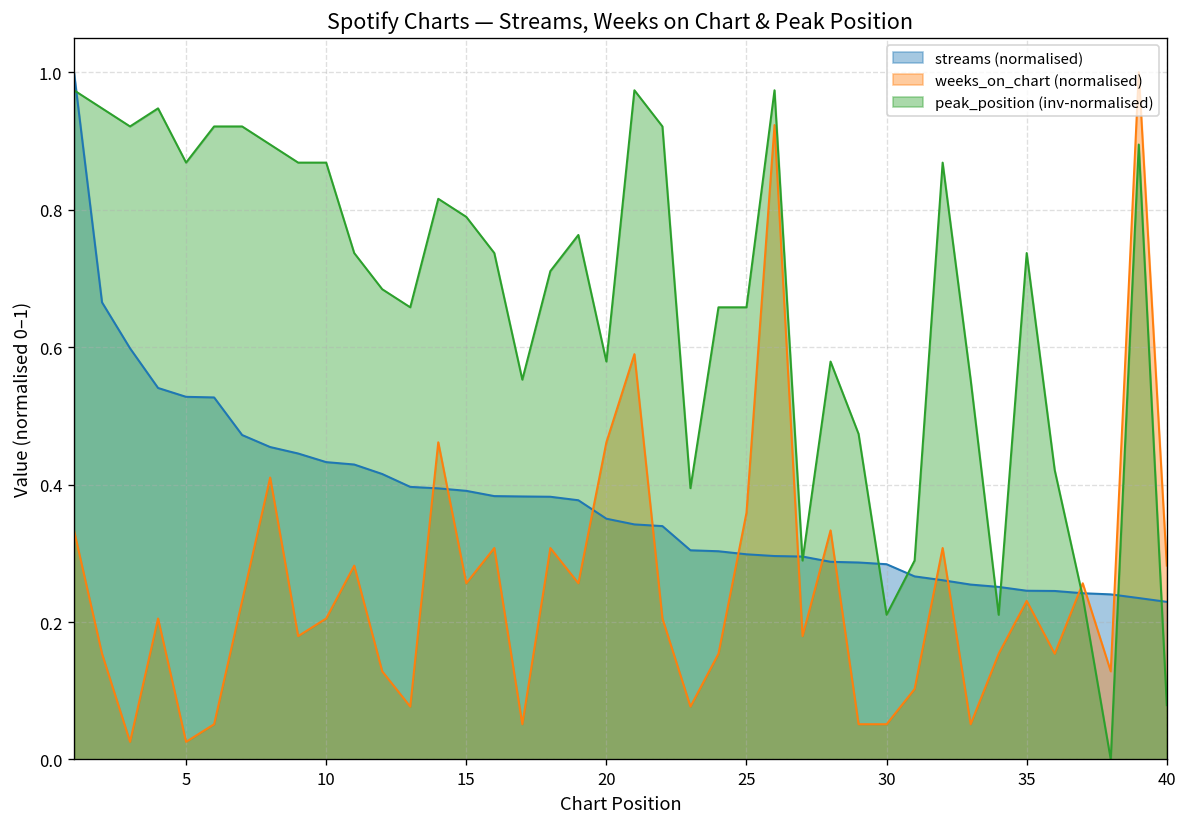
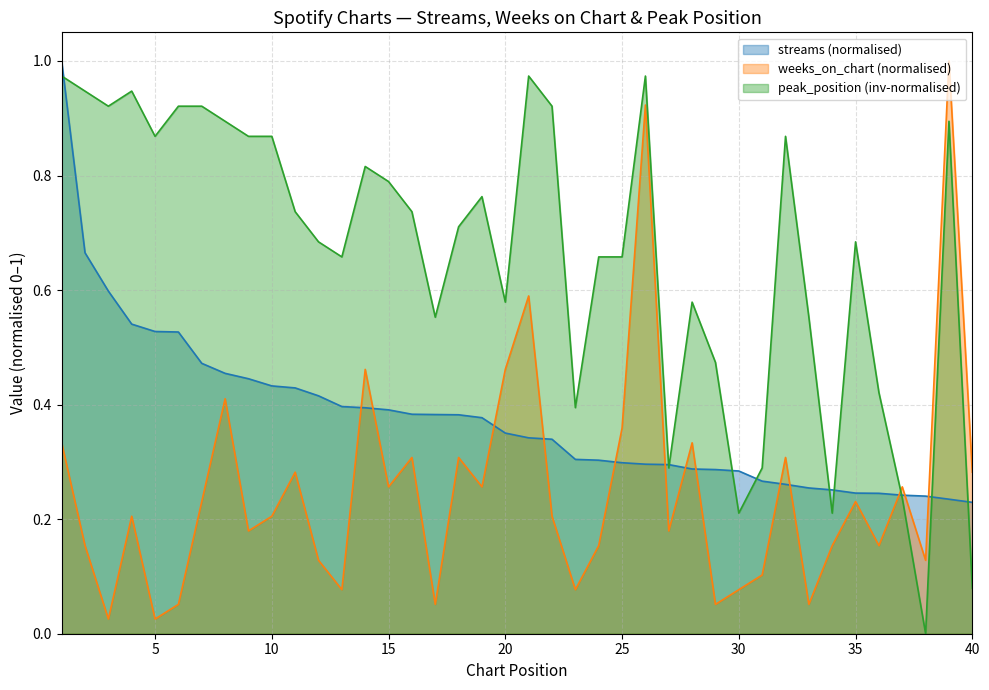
  {
    "streams (normalised)": {
      "5": 0.53,
      "10": 0.43,
      "15": 0.39,
      "20": 0.35,
      "25": 0.30,
      "30": 0.28,
      "35": 0.25,
      "40": 0.23
    },
    "weeks_on_chart (normalised)": {
      "5": 0.03,
      "10": 0.21,
      "15": 0.26,
      "20": 0.46,
      "25": 0.36,
-     "30": 0.05,
+     "30": 0.08,
      "35": 0.23,
      "40": 0.28
    },
    "peak_position (inv-normalised)": {
      "5": 0.87,
      "10": 0.87,
      "15": 0.79,
      "20": 0.58,
      "25": 0.66,
      "30": 0.21,
-     "35": 0.74,
+     "35": 0.68,
      "40": 0.08
    }
  }
